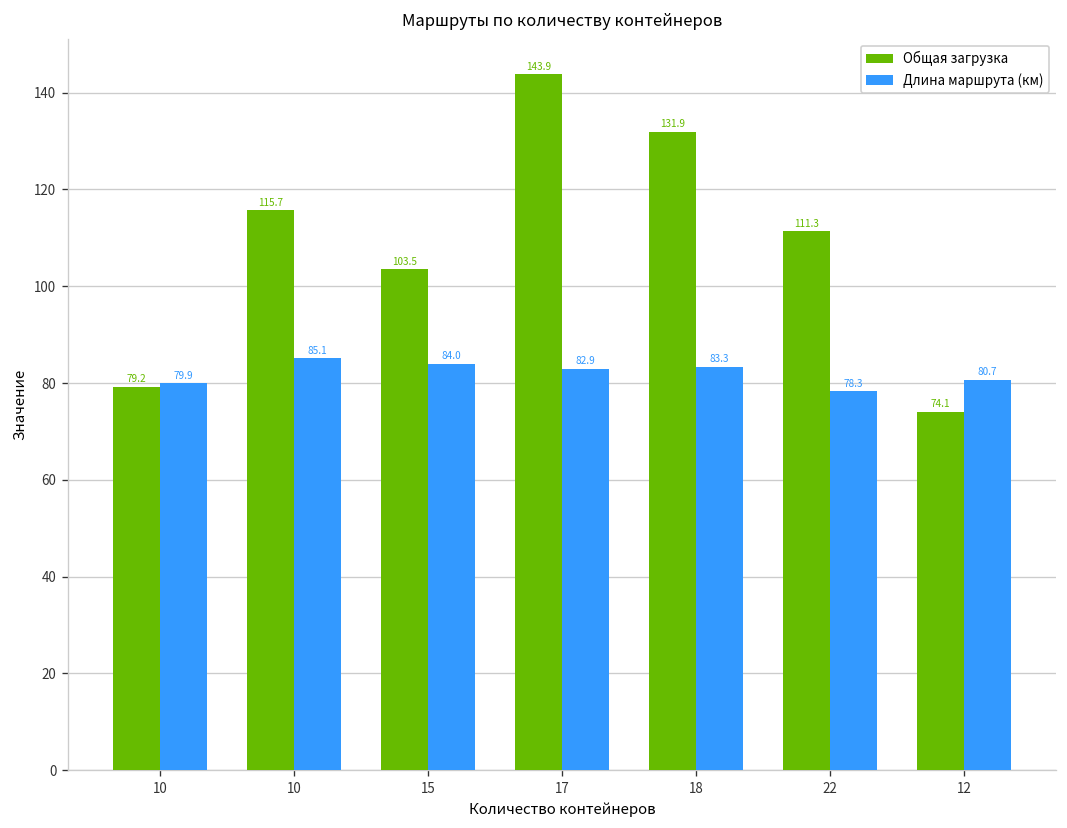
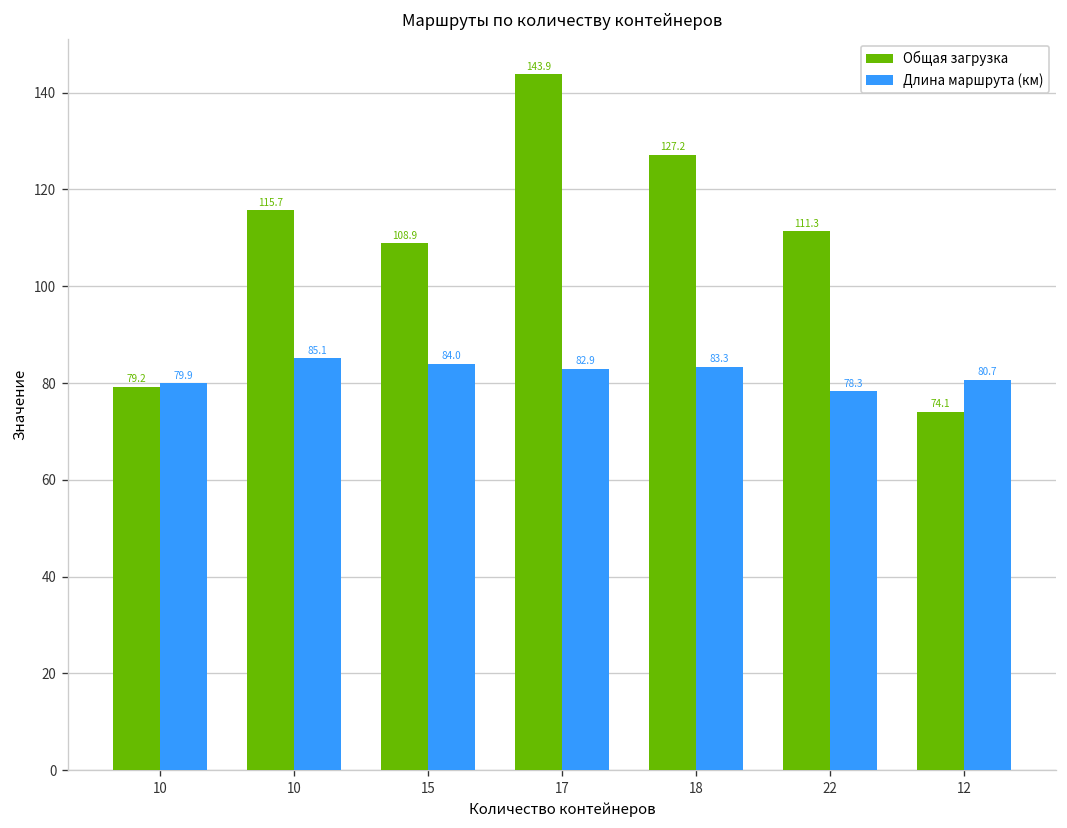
  {
    "Общая загрузка": {
-     "15": 103.5,
+     "15": 108.9,
      "17": 143.9,
-     "18": 131.9,
+     "18": 127.2,
      "22": 111.3,
      "12": 74.1
    },
    "Длина маршрута (км)": {
      "15": 84.0,
      "17": 82.9,
      "18": 83.3,
      "22": 78.3,
      "12": 80.7
    }
  }
